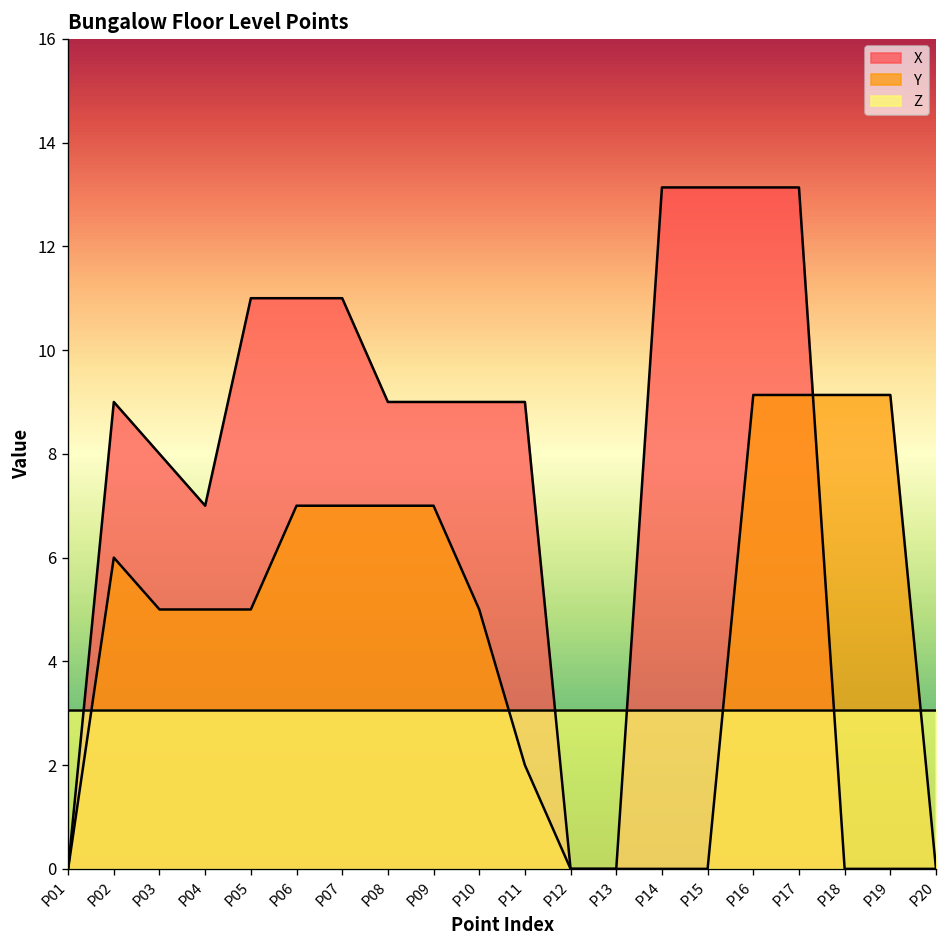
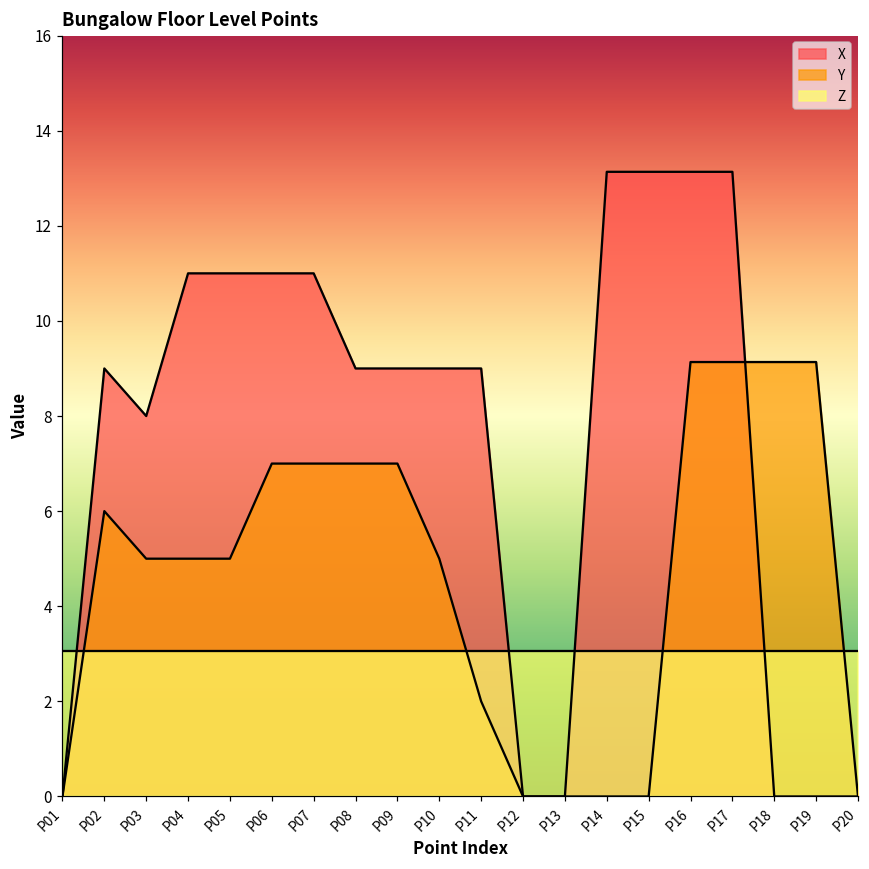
  {
    "X": {
      "P02": 9,
      "P03": 8,
-     "P04": 7,
+     "P04": 11,
      "P05": 11,
      "P06": 11,
      "P07": 11,
      "P08": 9,
      "P09": 9,
      "P10": 9,
      "P11": 9,
      "P14": 13.1,
      "P15": 13.1,
      "P16": 13.1,
      "P17": 13.1,
      "P18": 0,
      "P19": 0
    },
    "Y": {
      "P02": 6,
      "P03": 5,
      "P04": 5,
      "P05": 5,
      "P06": 7,
      "P07": 7,
      "P08": 7,
      "P09": 7,
      "P10": 5,
      "P11": 2,
      "P14": 0,
      "P15": 0,
      "P16": 9.1,
      "P17": 9.1,
      "P18": 9.1,
      "P19": 9.1
    },
    "Z": {
      "P01": 3.1,
      "P02": 3.1,
      "P03": 3.1,
      "P04": 3.1,
      "P05": 3.1,
      "P06": 3.1,
      "P07": 3.1,
      "P08": 3.1,
      "P09": 3.1,
      "P10": 3.1,
      "P11": 3.1,
      "P12": 3.1,
      "P13": 3.1,
      "P14": 3.1,
      "P15": 3.1,
      "P16": 3.1,
      "P17": 3.1,
      "P18": 3.1,
      "P19": 3.1,
      "P20": 3.1
    }
  }
